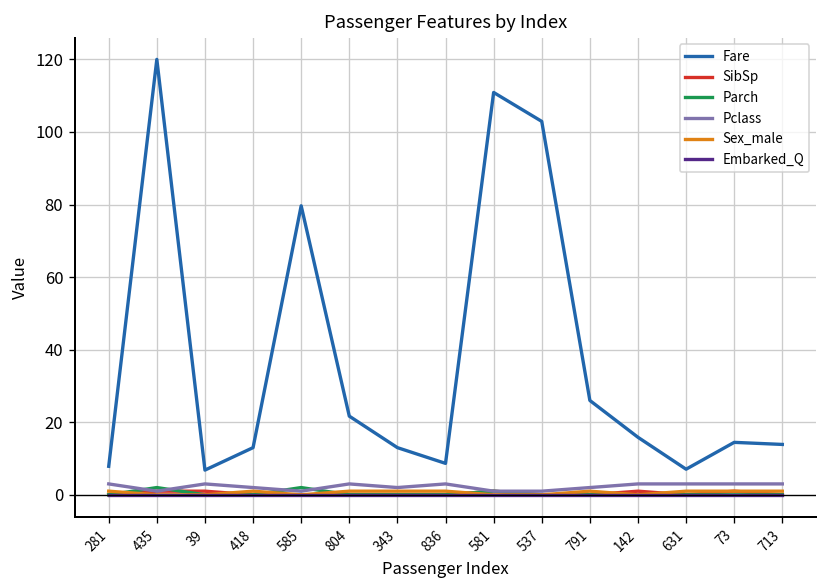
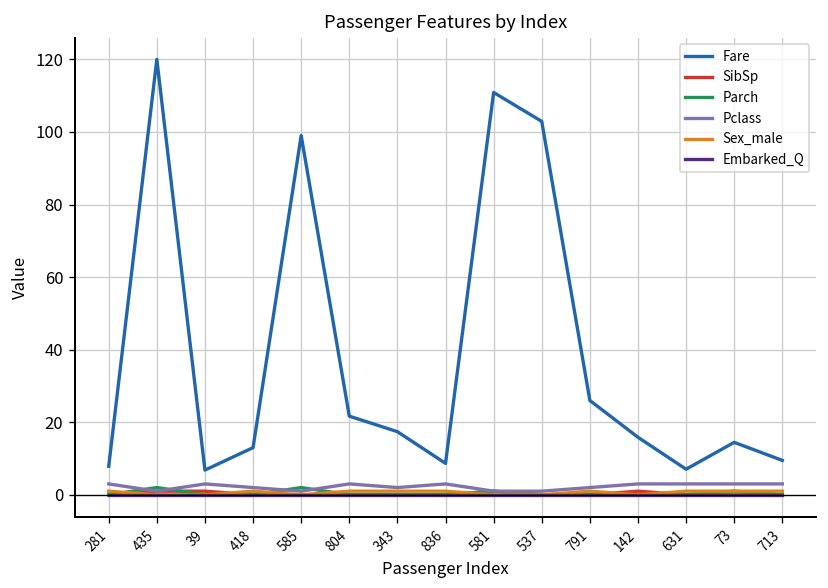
  {
    "Fare": {
      "281": 8,
      "435": 120,
      "39": 7,
      "418": 13,
-     "585": 80,
+     "585": 99,
      "804": 22,
-     "343": 13,
+     "343": 17,
      "836": 9,
      "581": 111,
      "537": 103,
      "791": 26,
      "142": 16,
      "631": 7,
      "73": 14,
-     "713": 14
+     "713": 9
    },
    "SibSp": {
      "39": 1,
      "142": 1
    },
    "Parch": {
      "435": 2,
      "585": 2
    },
    "Pclass": {
      "281": 3,
      "39": 3,
      "418": 2,
      "585": 1,
      "804": 3,
      "343": 2,
      "836": 3,
      "537": 1,
      "791": 2,
      "142": 3,
      "631": 3,
      "73": 3,
      "713": 3
    },
    "Sex_male": {
      "281": 1,
      "418": 1,
      "804": 1,
      "343": 1,
      "836": 1,
      "791": 1,
      "631": 1,
      "713": 1
    }
  }
